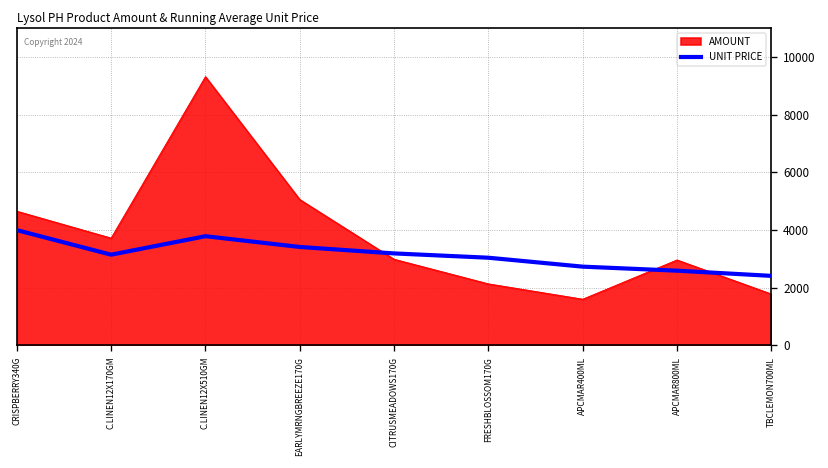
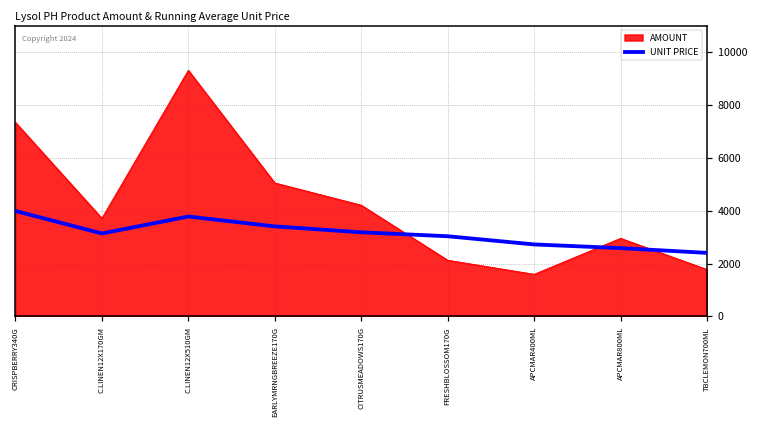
  {
    "AMOUNT": {
-     "CRISPBERRY340G": 4600,
+     "CRISPBERRY340G": 7300,
      "C.LINEN12X170GM": 3700,
      "C.LINEN12X510GM": 9300,
      "EARLYMRNGBREEZE170G": 5100,
-     "CITRUSMEADOWS170G": 3000,
+     "CITRUSMEADOWS170G": 4200,
      "FRESHBLOSSOM170G": 2100,
      "APCMAR400ML": 1600,
      "APCMAR800ML": 3000,
      "TBCLEMON700ML": 1800
    },
    "UNIT PRICE": {
      "CRISPBERRY340G": 4000,
      "C.LINEN12X170GM": 3100,
      "C.LINEN12X510GM": 3800,
      "EARLYMRNGBREEZE170G": 3400,
      "CITRUSMEADOWS170G": 3200,
      "FRESHBLOSSOM170G": 3000,
      "APCMAR400ML": 2700,
      "APCMAR800ML": 2600,
      "TBCLEMON700ML": 2400
    }
  }
